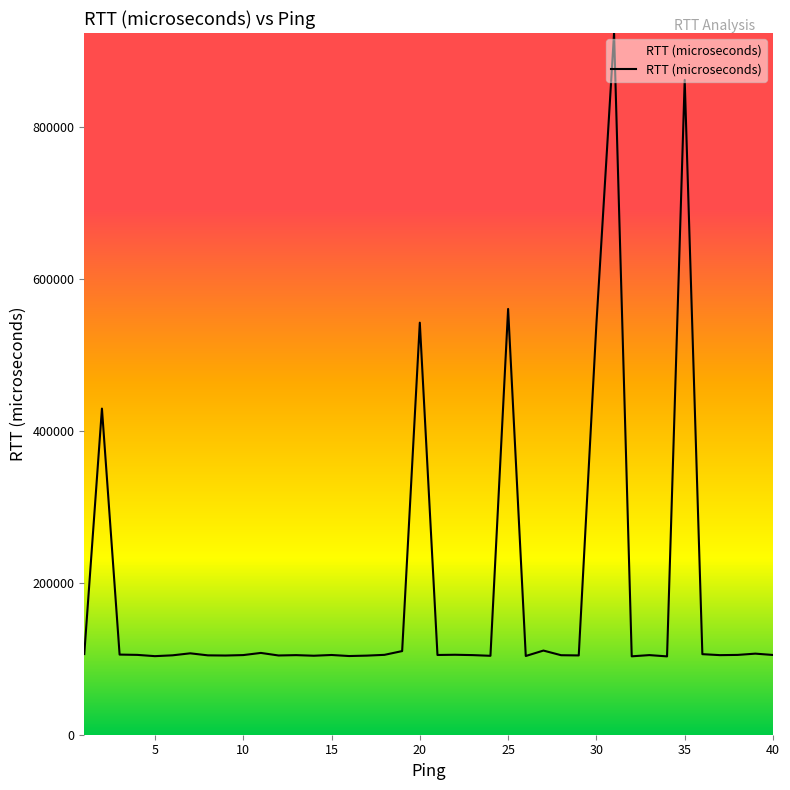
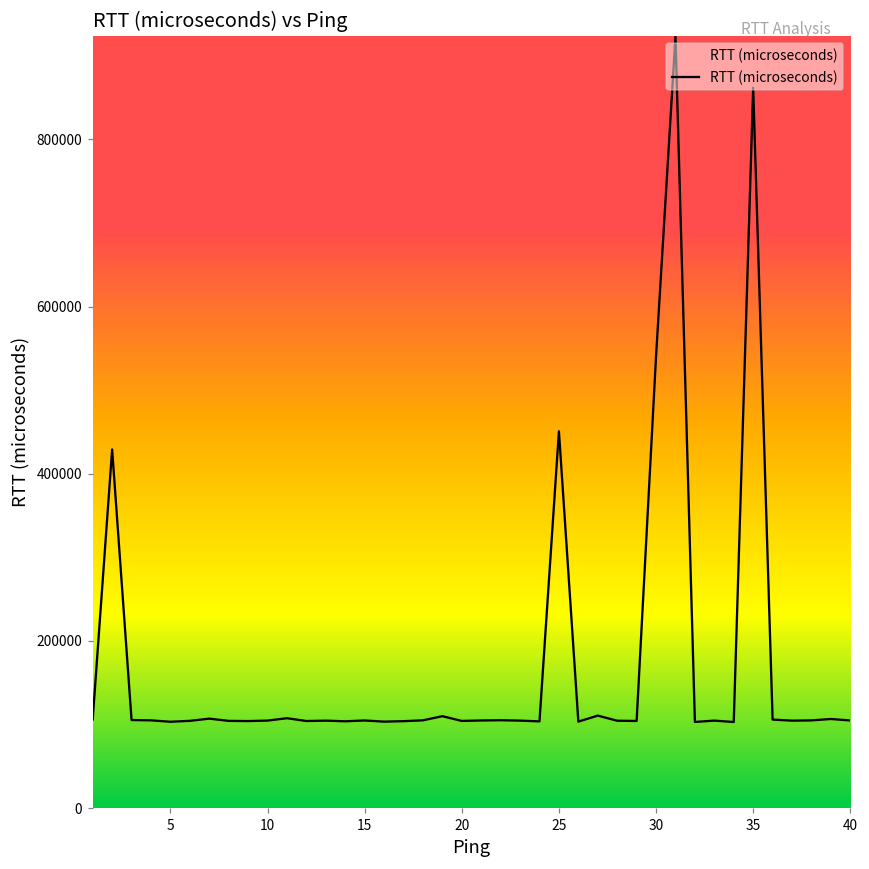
  {
    "5": 100000,
    "10": 100000,
    "15": 100000,
-   "20": 540000,
-   "25": 560000,
+   "20": 100000,
+   "25": 450000,
    "30": 540000,
    "40": 100000
  }
